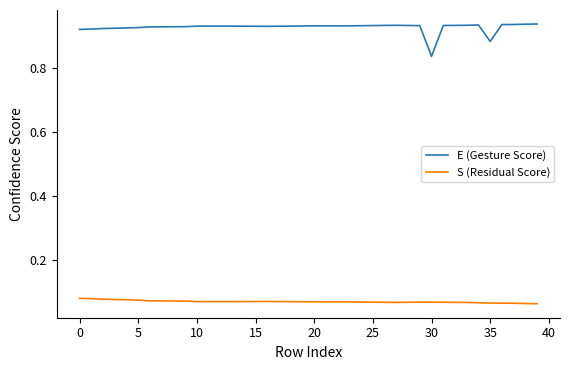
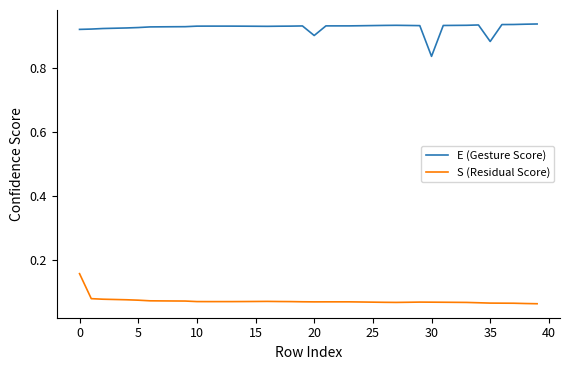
  {
    "E (Gesture Score)": {
      "0": 0.92,
      "5": 0.93,
      "10": 0.93,
      "15": 0.93,
-     "20": 0.93,
+     "20": 0.90,
      "25": 0.93,
      "30": 0.84,
      "35": 0.88
    },
    "S (Residual Score)": {
-     "0": 0.08,
+     "0": 0.16,
      "5": 0.07,
      "10": 0.07,
      "15": 0.07,
      "20": 0.07,
      "25": 0.07,
      "30": 0.07,
      "35": 0.07
    }
  }
